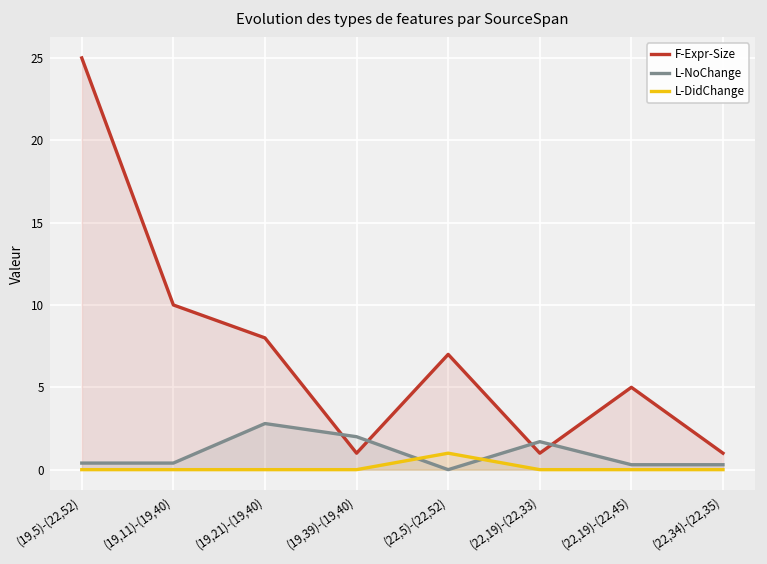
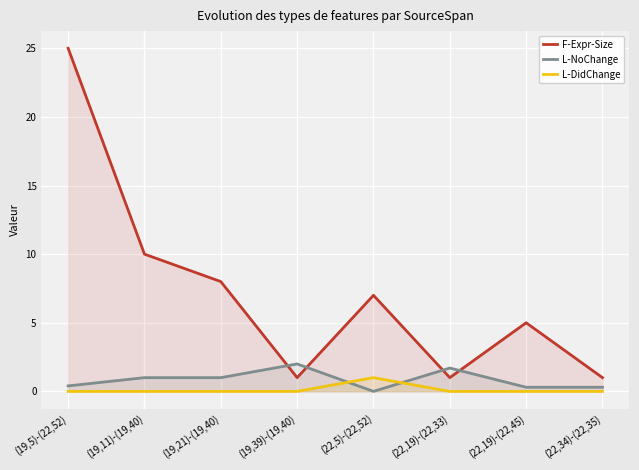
  {
    "F-Expr-Size": {
      "(19,5)-(22,52)": 25.0,
      "(19,11)-(19,40)": 10.0,
      "(19,21)-(19,40)": 8.0,
      "(19,39)-(19,40)": 1.0,
      "(22,5)-(22,52)": 7.0,
      "(22,19)-(22,33)": 1.0,
      "(22,19)-(22,45)": 5.0,
      "(22,34)-(22,35)": 1.0
    },
    "L-NoChange": {
      "(19,5)-(22,52)": 0.4,
-     "(19,11)-(19,40)": 0.4,
-     "(19,21)-(19,40)": 2.8,
+     "(19,11)-(19,40)": 1.0,
+     "(19,21)-(19,40)": 1.0,
      "(19,39)-(19,40)": 2.0,
      "(22,5)-(22,52)": 0.0,
      "(22,19)-(22,33)": 1.7,
      "(22,19)-(22,45)": 0.3,
      "(22,34)-(22,35)": 0.3
    },
    "L-DidChange": {
      "(19,5)-(22,52)": 0.0,
      "(19,11)-(19,40)": 0.0,
      "(19,21)-(19,40)": 0.0,
      "(19,39)-(19,40)": 0.0,
      "(22,5)-(22,52)": 1.0,
      "(22,19)-(22,33)": 0.0,
      "(22,19)-(22,45)": 0.0,
      "(22,34)-(22,35)": 0.0
    }
  }
